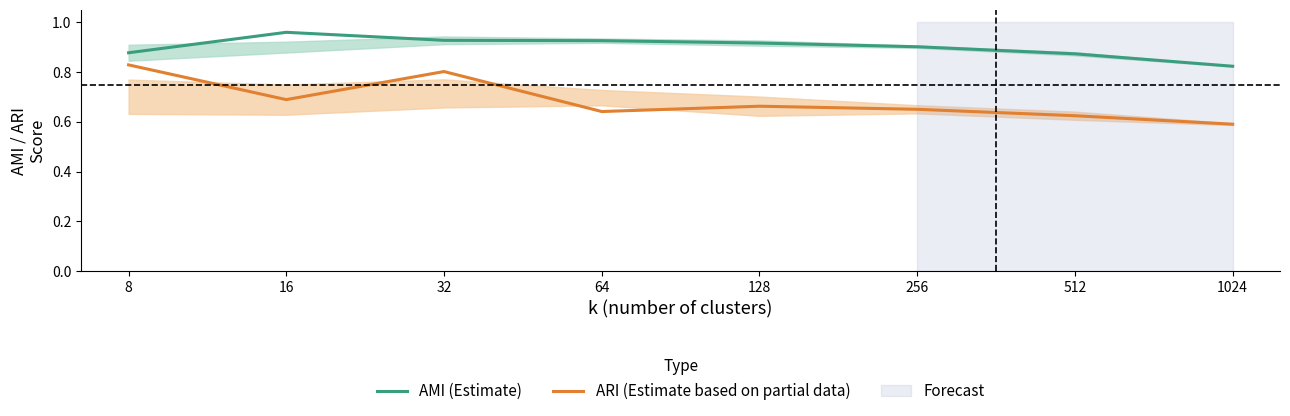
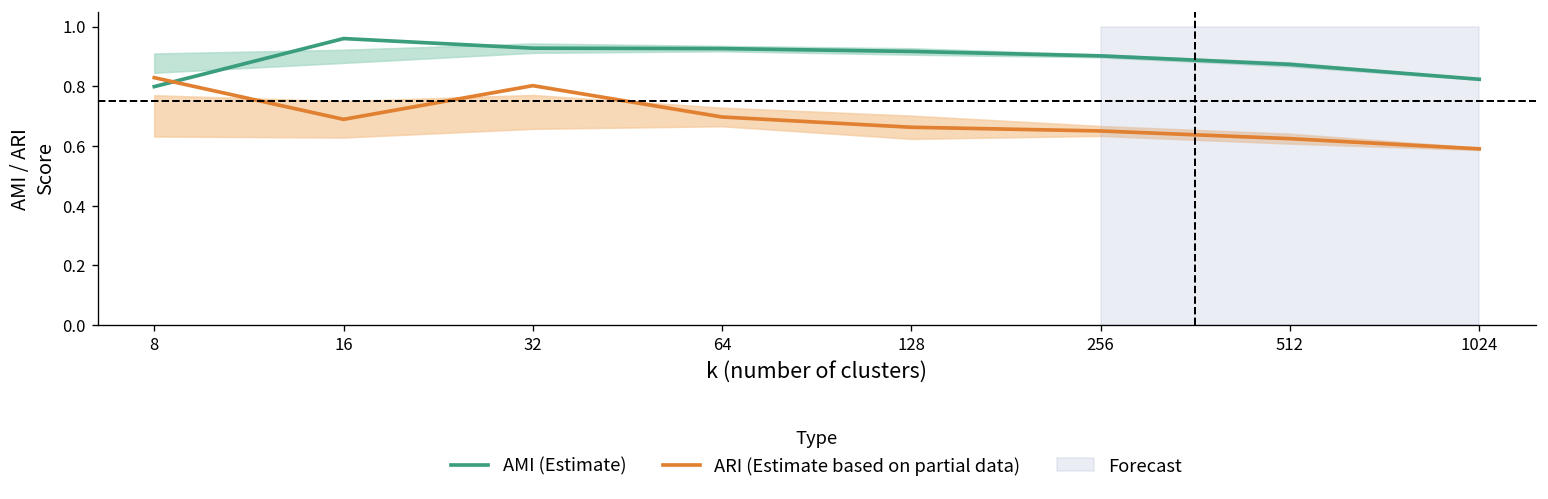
  {
    "AMI (Estimate)": {
-     "8": 0.88,
+     "8": 0.80,
      "16": 0.96,
      "32": 0.93,
      "128": 0.92
    },
    "ARI (Estimate based on partial data)": {
      "8": 0.83,
      "16": 0.69,
      "32": 0.80,
-     "64": 0.64,
+     "64": 0.70,
      "128": 0.66,
      "256": 0.65,
      "512": 0.62
    }
  }
